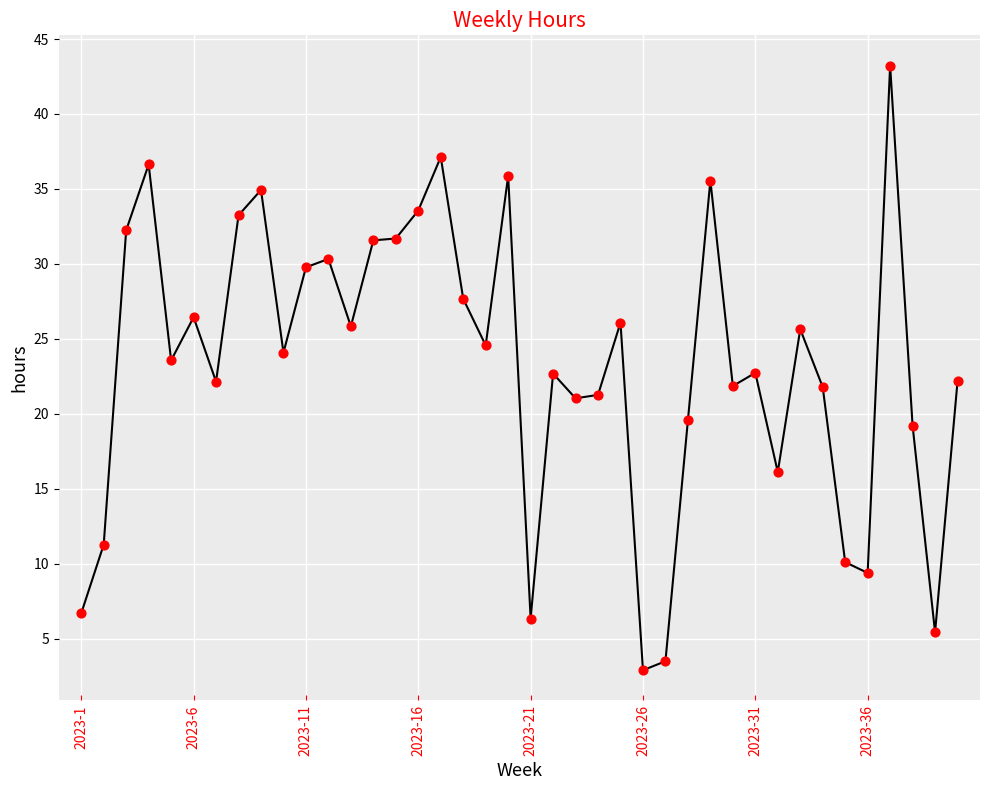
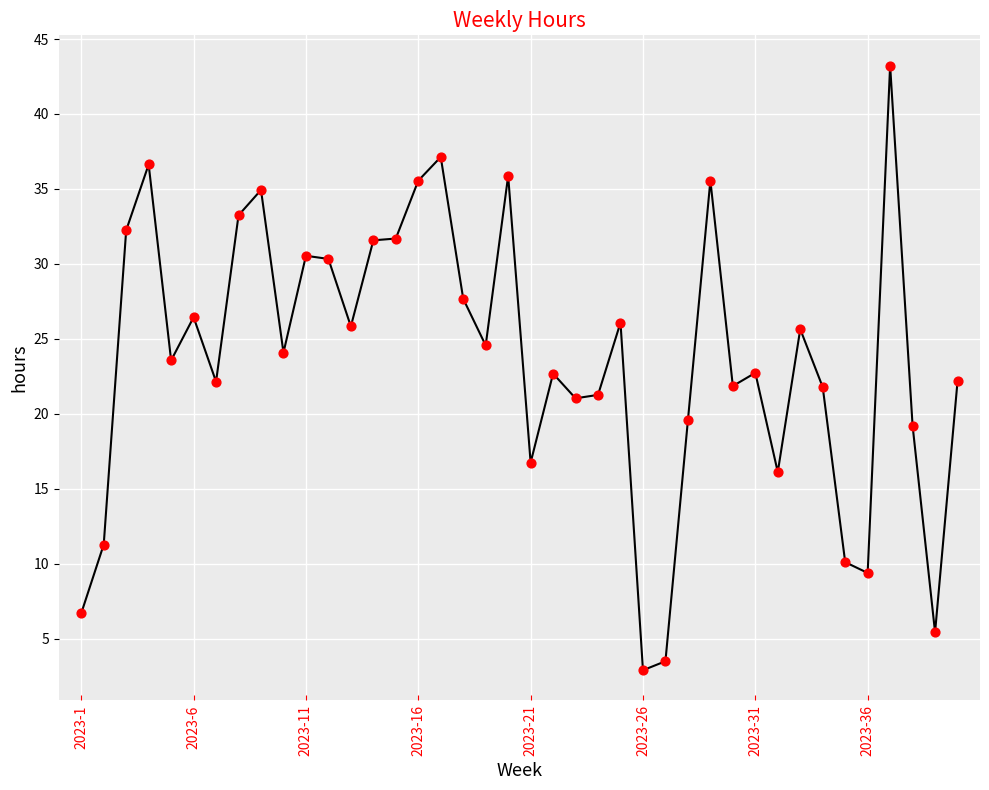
  {
    "2023-1": 6.7,
    "2023-6": 26.4,
-   "2023-11": 29.8,
-   "2023-16": 33.6,
-   "2023-21": 6.3,
+   "2023-11": 30.5,
+   "2023-16": 35.6,
+   "2023-21": 16.7,
    "2023-26": 2.9,
    "2023-31": 22.7,
    "2023-36": 9.4
  }
